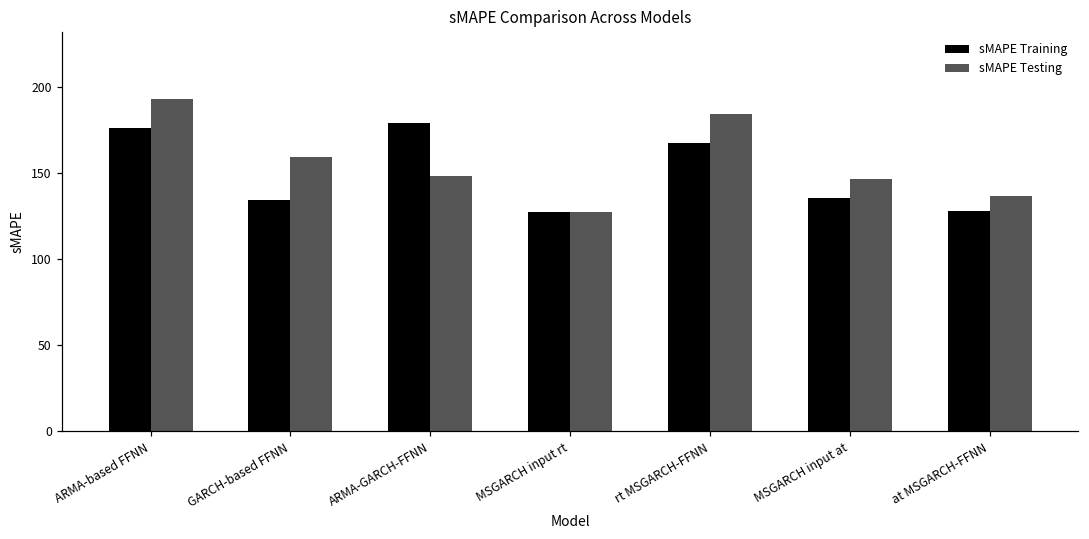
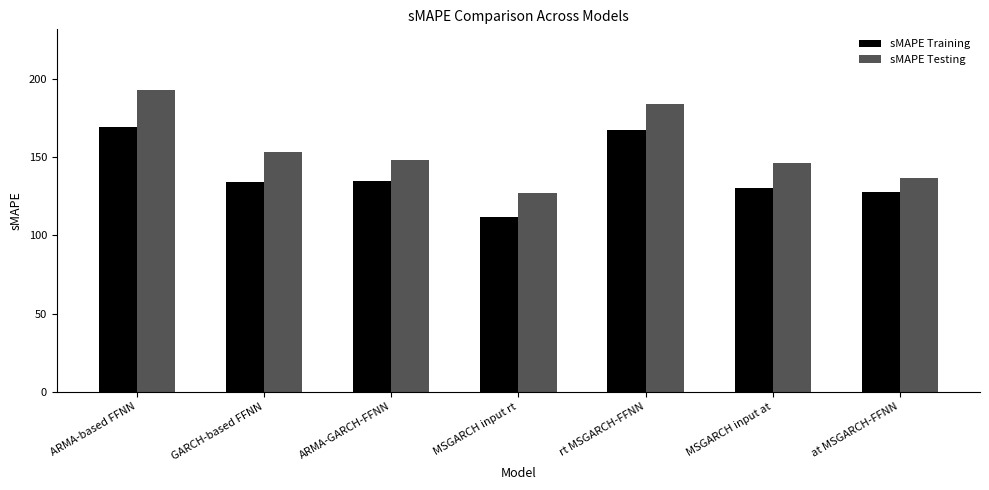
  {
    "sMAPE Training": {
-     "ARMA-based FFNN": 177,
+     "ARMA-based FFNN": 170,
      "GARCH-based FFNN": 134,
-     "ARMA-GARCH-FFNN": 179,
-     "MSGARCH input rt": 127,
+     "ARMA-GARCH-FFNN": 135,
+     "MSGARCH input rt": 112,
      "rt MSGARCH-FFNN": 168,
-     "MSGARCH input at": 136,
+     "MSGARCH input at": 130,
      "at MSGARCH-FFNN": 128
    },
    "sMAPE Testing": {
      "ARMA-based FFNN": 193,
-     "GARCH-based FFNN": 160,
+     "GARCH-based FFNN": 154,
      "ARMA-GARCH-FFNN": 149,
      "MSGARCH input rt": 127,
      "rt MSGARCH-FFNN": 184,
      "MSGARCH input at": 146,
      "at MSGARCH-FFNN": 137
    }
  }
